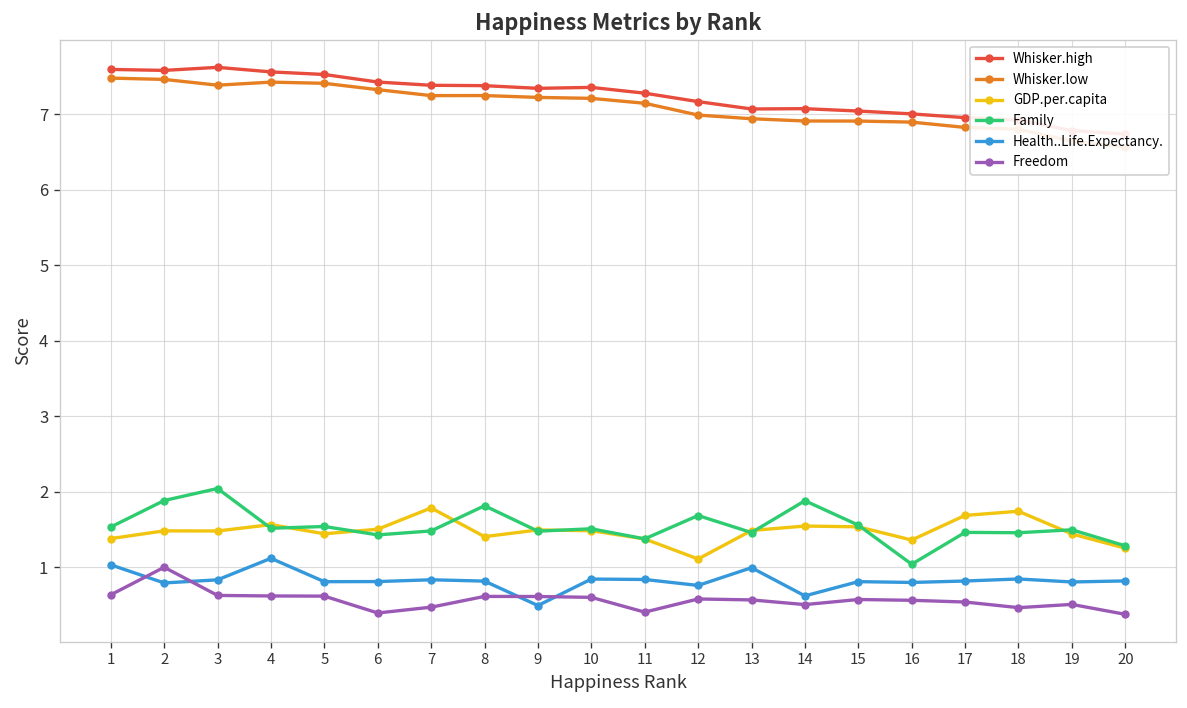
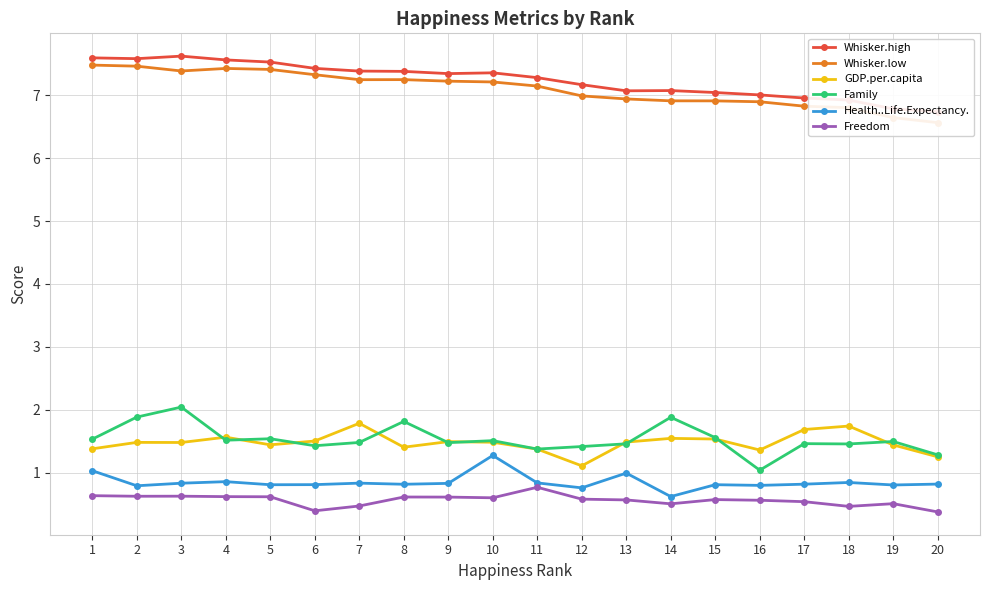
  {
    "GDP.per.capita": {
      "1": 1.4,
      "2": 1.5,
      "3": 1.5,
      "4": 1.6,
      "5": 1.4,
      "6": 1.5,
      "7": 1.8,
      "8": 1.4,
      "12": 1.1,
      "14": 1.5,
      "16": 1.4,
      "17": 1.7,
      "18": 1.7,
      "19": 1.4
    },
    "Family": {
      "1": 1.5,
      "2": 1.9,
      "3": 2.0,
      "4": 1.5,
      "5": 1.5,
      "6": 1.4,
      "7": 1.5,
      "8": 1.8,
-     "12": 1.7,
+     "12": 1.4,
      "14": 1.9,
      "16": 1.0,
      "17": 1.5,
      "18": 1.5,
      "19": 1.5
    },
    "Health..Life.Expectancy.": {
      "1": 1.0,
      "2": 0.8,
      "3": 0.8,
-     "4": 1.1,
+     "4": 0.9,
      "5": 0.8,
      "6": 0.8,
      "7": 0.8,
      "8": 0.8,
-     "9": 0.5,
-     "10": 0.8,
+     "9": 0.8,
+     "10": 1.3,
      "11": 0.8,
      "12": 0.8,
      "13": 1.0,
      "14": 0.6,
      "15": 0.8,
      "16": 0.8,
      "17": 0.8,
      "18": 0.8,
      "19": 0.8,
      "20": 0.8
    },
    "Freedom": {
      "1": 0.6,
-     "2": 1.0,
+     "2": 0.6,
      "3": 0.6,
      "4": 0.6,
      "5": 0.6,
      "6": 0.4,
      "7": 0.5,
      "8": 0.6,
      "9": 0.6,
      "10": 0.6,
-     "11": 0.4,
+     "11": 0.8,
      "12": 0.6,
      "13": 0.6,
      "14": 0.5,
      "15": 0.6,
      "16": 0.6,
      "17": 0.5,
      "18": 0.5,
      "19": 0.5,
      "20": 0.4
    }
  }
